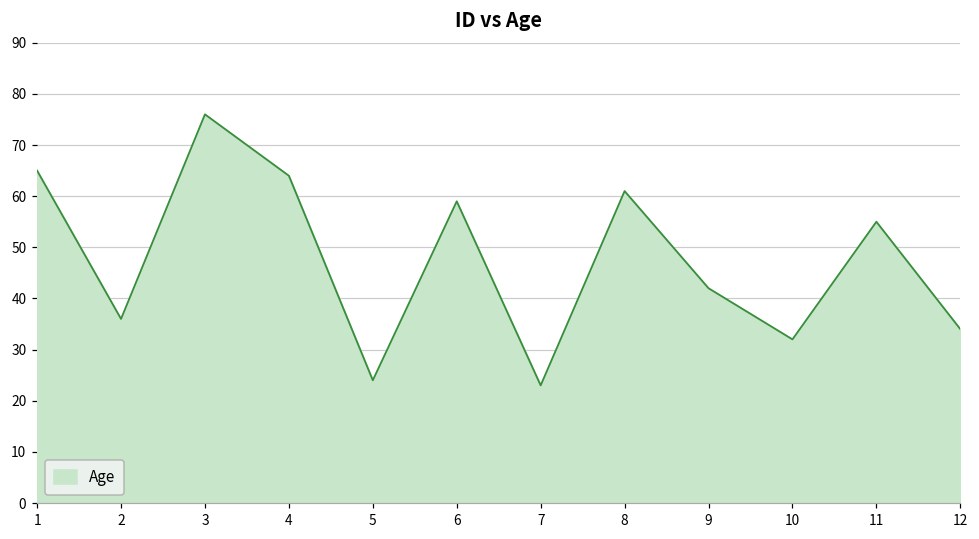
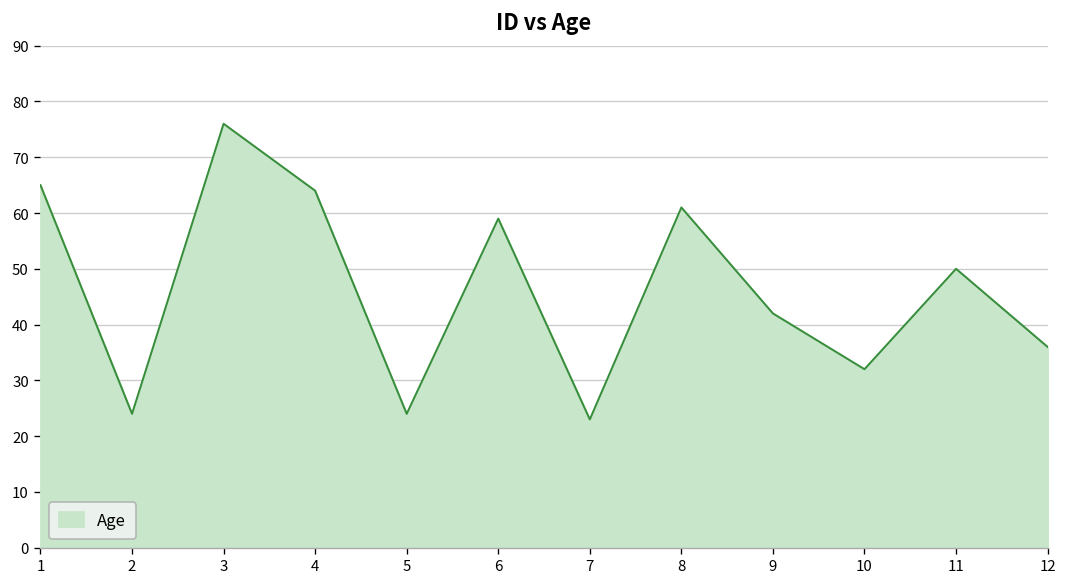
  {
    "1": 65,
-   "2": 36,
+   "2": 24,
    "3": 76,
    "4": 64,
    "5": 24,
    "6": 59,
    "7": 23,
    "8": 61,
    "9": 42,
    "10": 32,
-   "11": 55,
-   "12": 34
+   "11": 50,
+   "12": 36
  }
